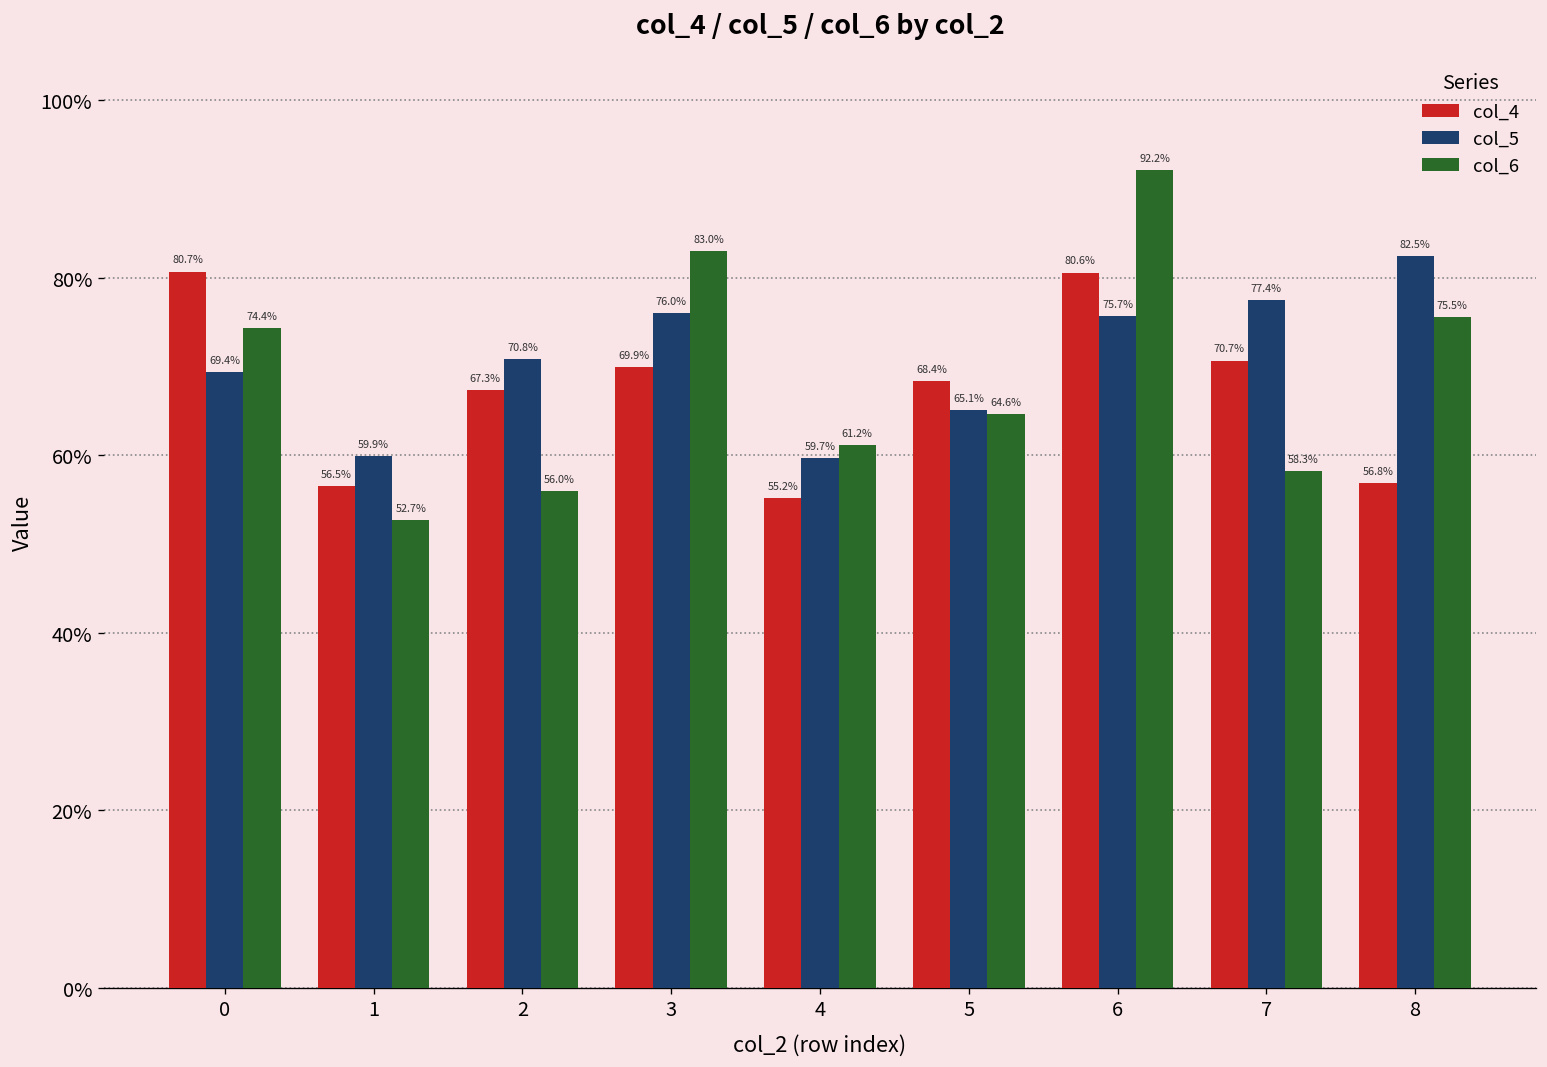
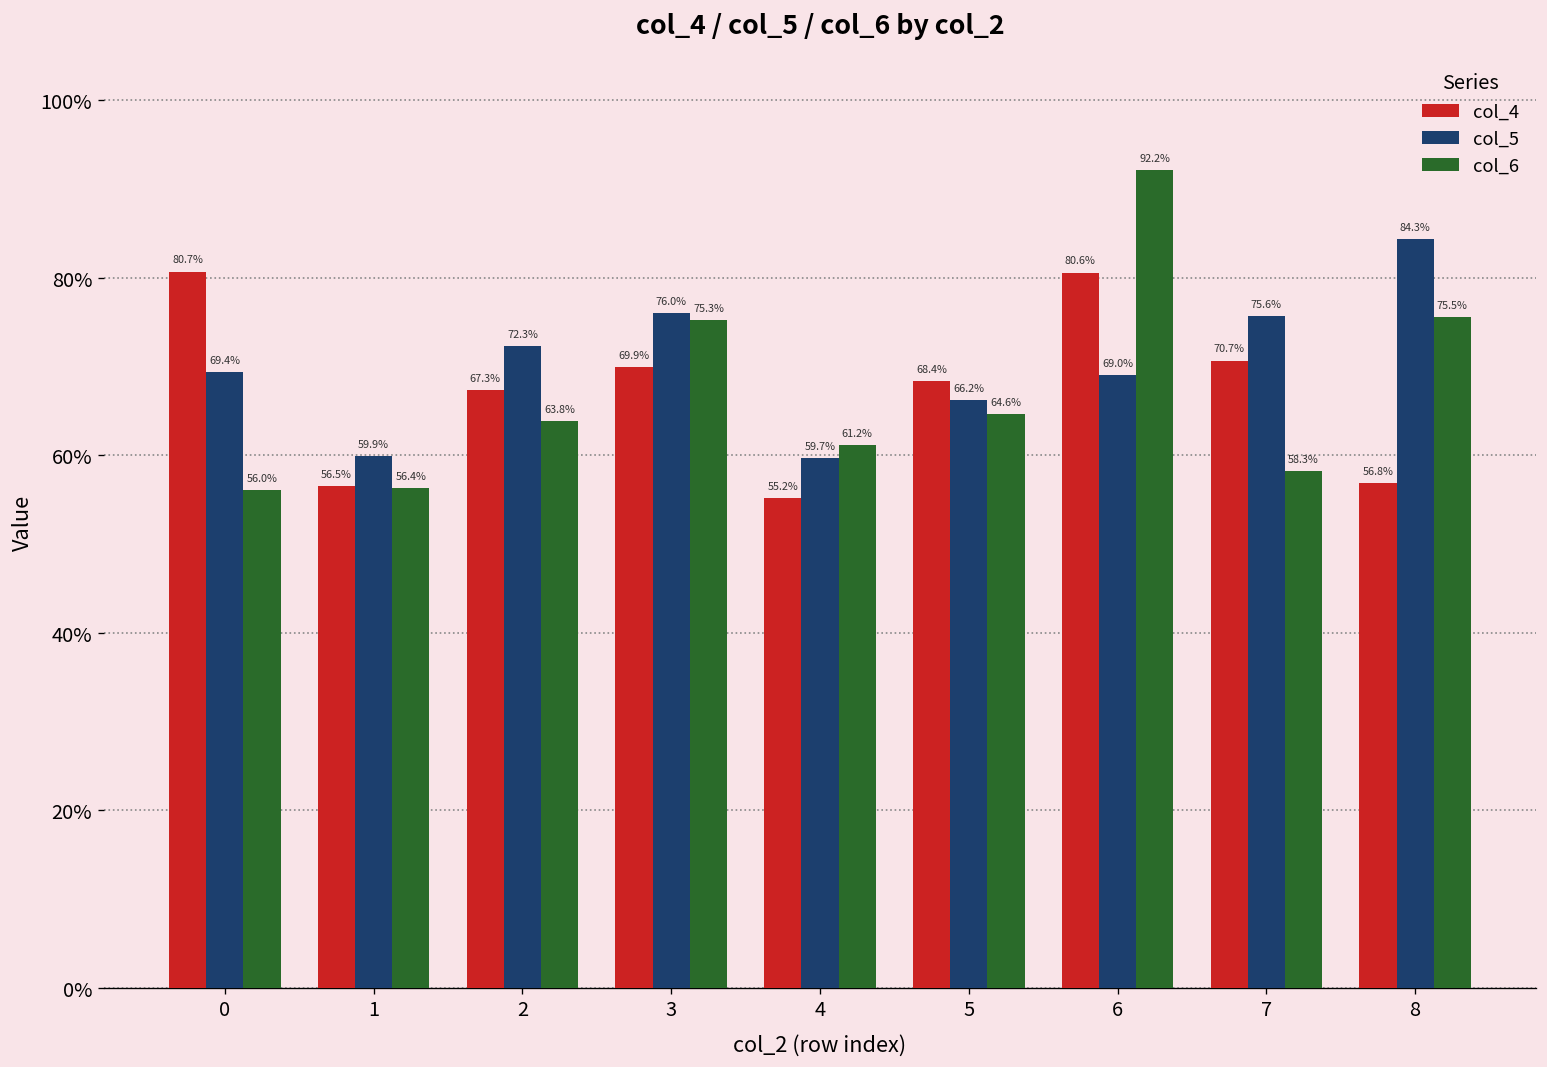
  {
    "col_4": {
      "0": "80.7%",
      "1": "56.5%",
      "2": "67.3%",
      "3": "69.9%",
      "4": "55.2%",
      "5": "68.4%",
      "6": "80.6%",
      "7": "70.7%",
      "8": "56.8%"
    },
    "col_5": {
      "0": "69.4%",
      "1": "59.9%",
-     "2": "70.8%",
+     "2": "72.3%",
      "3": "76.0%",
      "4": "59.7%",
-     "5": "65.1%",
-     "6": "75.7%",
-     "7": "77.4%",
-     "8": "82.5%"
+     "5": "66.2%",
+     "6": "69.0%",
+     "7": "75.6%",
+     "8": "84.3%"
    },
    "col_6": {
-     "0": "74.4%",
-     "1": "52.7%",
-     "2": "56.0%",
-     "3": "83.0%",
+     "0": "56.0%",
+     "1": "56.4%",
+     "2": "63.8%",
+     "3": "75.3%",
      "4": "61.2%",
      "5": "64.6%",
      "6": "92.2%",
      "7": "58.3%",
      "8": "75.5%"
    }
  }
